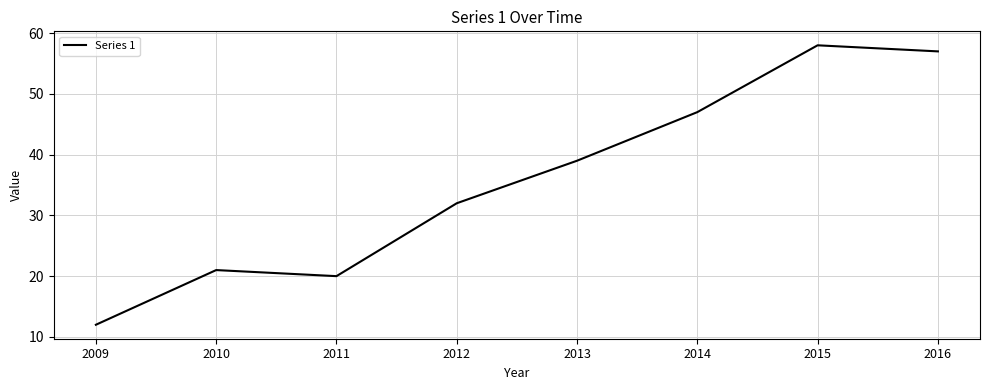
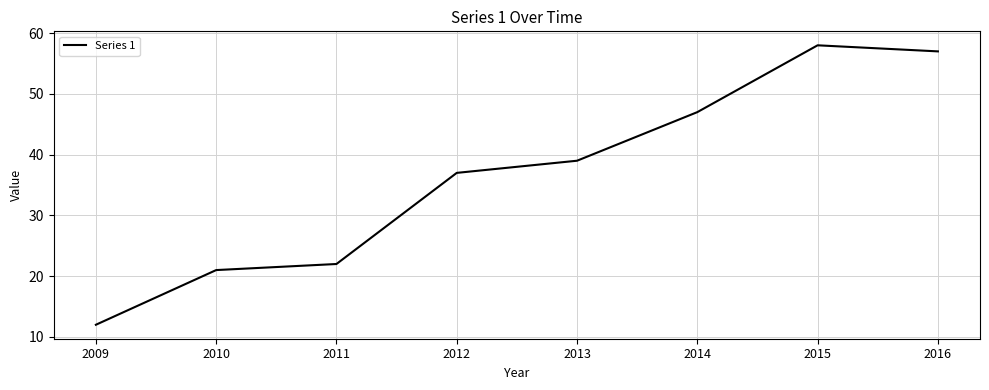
  {
    "2009": 12,
    "2010": 21,
-   "2011": 20,
-   "2012": 32,
+   "2011": 22,
+   "2012": 37,
    "2013": 39,
    "2014": 47,
    "2015": 58,
    "2016": 57
  }
